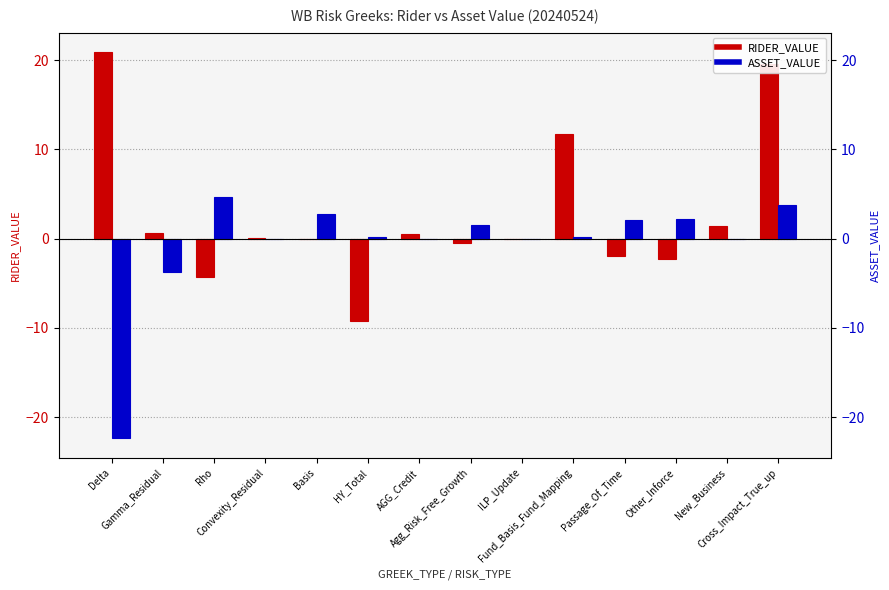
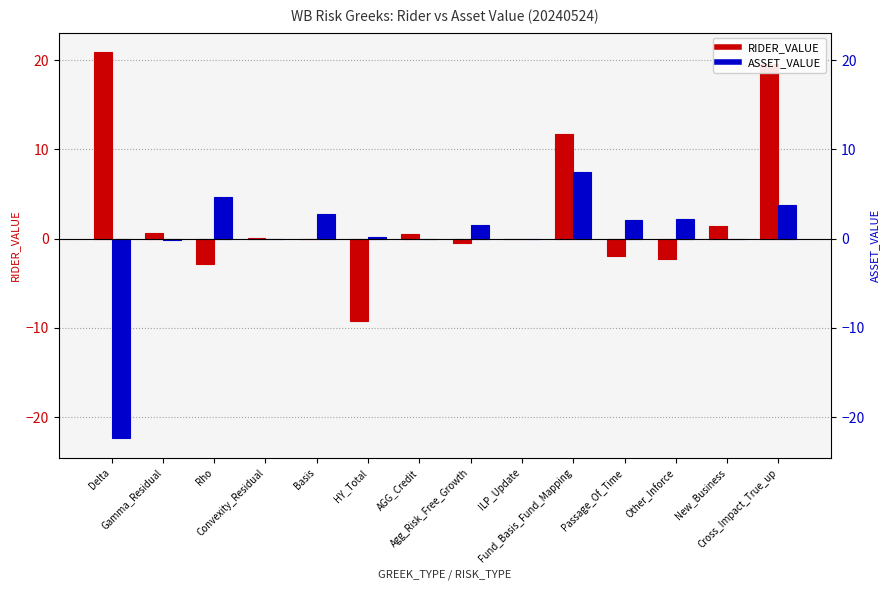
  {
    "RIDER_VALUE": {
      "Delta": 21,
      "Gamma_Residual": 1,
-     "Rho": -4,
+     "Rho": -3,
      "Basis": 0,
      "HY_Total": -9,
      "AGG_Credit": 1,
      "Agg_Risk_Free_Growth": -1,
      "ILP_Update": 0,
      "Fund_Basis_Fund_Mapping": 12,
      "Passage_Of_Time": -2,
      "Other_Inforce": -2,
      "New_Business": 1
    },
    "ASSET_VALUE": {
      "Delta": -22,
-     "Gamma_Residual": -4,
+     "Gamma_Residual": 0,
      "Rho": 5,
      "Basis": 3,
      "Agg_Risk_Free_Growth": 2,
      "ILP_Update": 0,
-     "Fund_Basis_Fund_Mapping": 0,
+     "Fund_Basis_Fund_Mapping": 7,
      "Passage_Of_Time": 2,
      "Other_Inforce": 2,
      "New_Business": 0,
      "Cross_Impact_True_up": 4
    }
  }
